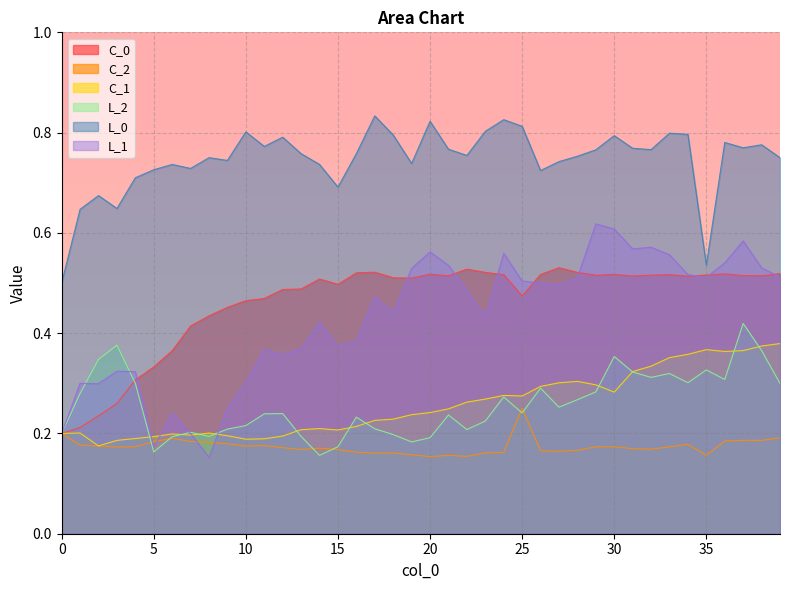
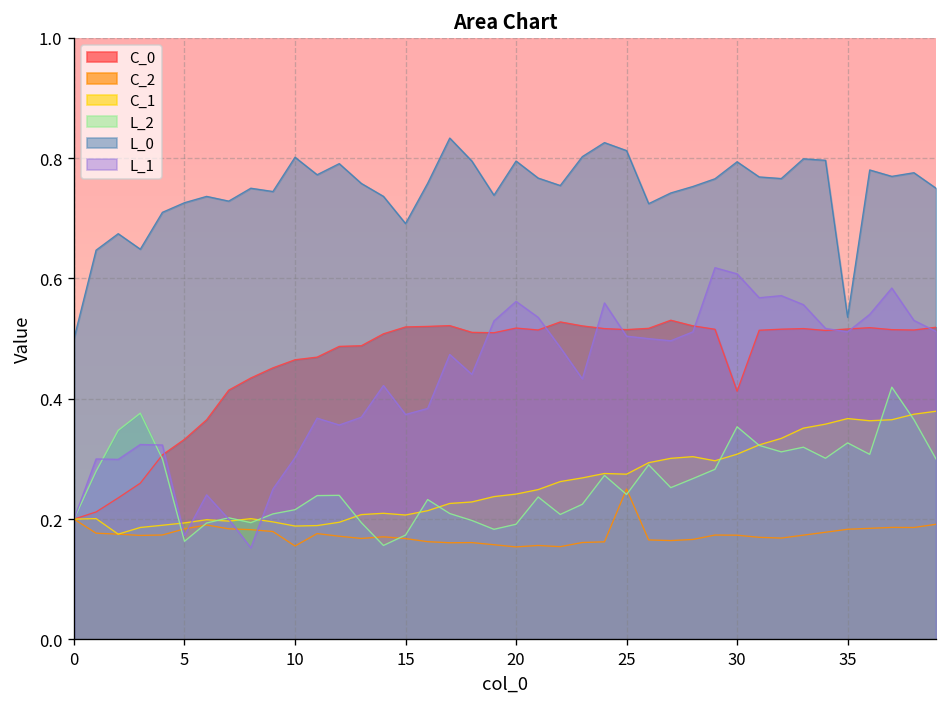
  {
    "C_0": {
      "5": 0.33,
      "10": 0.46,
-     "15": 0.50,
+     "15": 0.52,
      "20": 0.52,
-     "25": 0.47,
-     "30": 0.52
+     "25": 0.52,
+     "30": 0.41
    },
    "C_2": {
      "5": 0.18,
-     "10": 0.17,
+     "10": 0.16,
      "15": 0.17,
      "20": 0.15,
      "25": 0.25,
      "30": 0.17,
-     "35": 0.16
+     "35": 0.18
    },
    "C_1": {
      "5": 0.19,
      "10": 0.19,
      "15": 0.21,
      "20": 0.24,
      "25": 0.27,
-     "30": 0.28,
+     "30": 0.31,
      "35": 0.37
    },
    "L_2": {
      "5": 0.16,
      "10": 0.22,
      "15": 0.17,
      "20": 0.19,
      "25": 0.24,
      "30": 0.35,
      "35": 0.33
    },
    "L_0": {
      "0": 0.50,
      "5": 0.73,
      "10": 0.80,
      "15": 0.69,
-     "20": 0.82,
+     "20": 0.80,
      "25": 0.81,
      "30": 0.79,
      "35": 0.54
    },
    "L_1": {
      "5": 0.17,
      "10": 0.30,
      "15": 0.37,
      "20": 0.56,
      "25": 0.50,
      "30": 0.61
    }
  }
